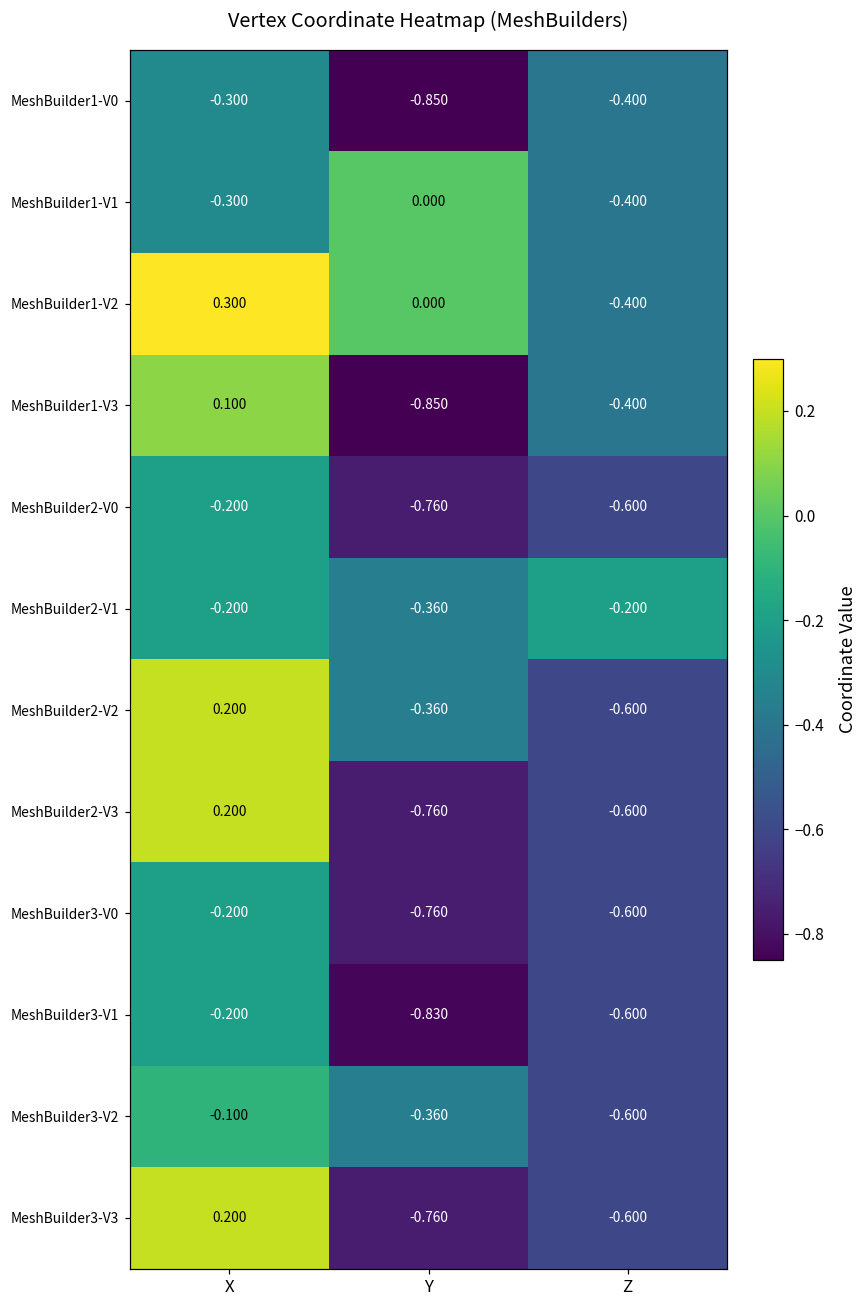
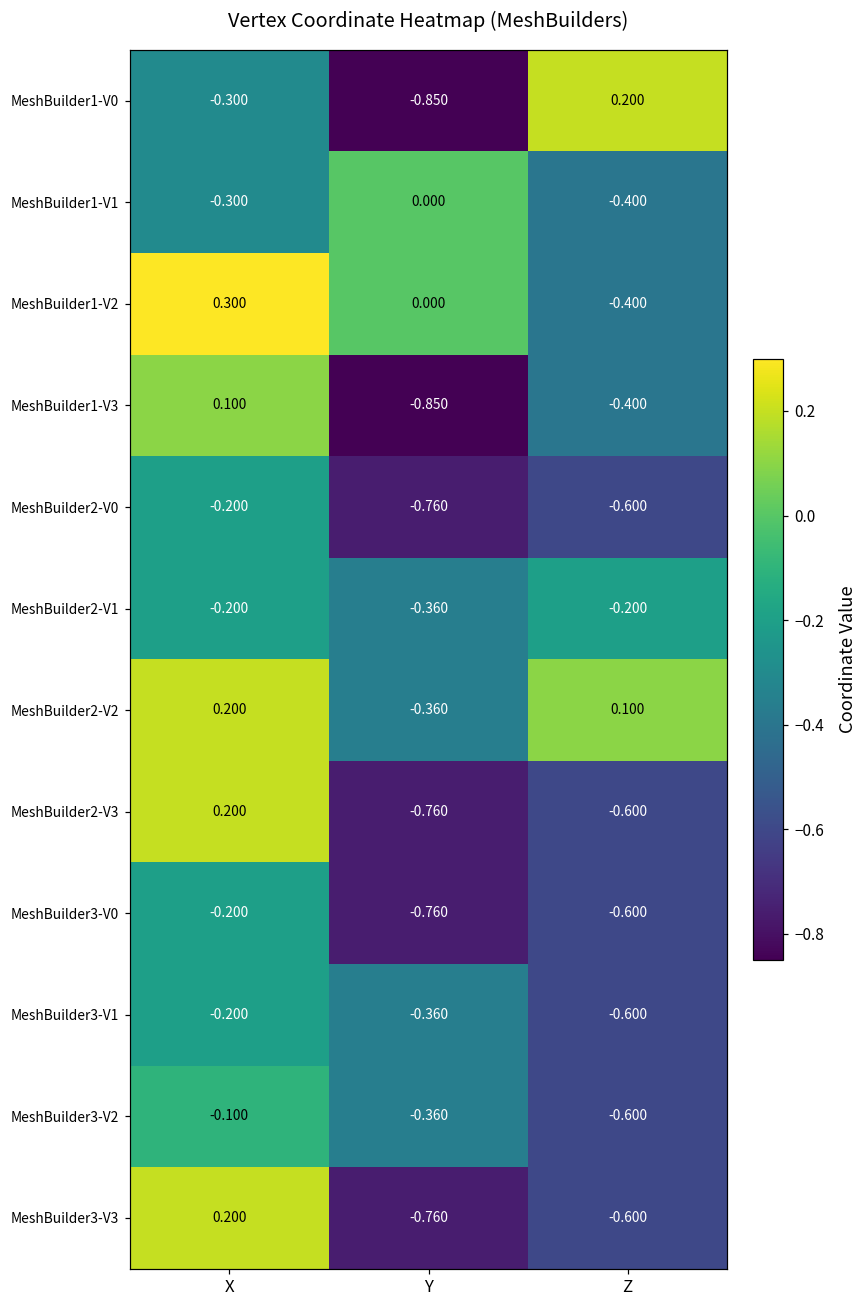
  {
    "MeshBuilder1-V0": {
      "X": -0.300,
      "Y": -0.850,
-     "Z": -0.400
+     "Z": 0.200
    },
    "MeshBuilder1-V1": {
      "X": -0.300,
      "Y": 0.000,
      "Z": -0.400
    },
    "MeshBuilder1-V2": {
      "X": 0.300,
      "Y": 0.000,
      "Z": -0.400
    },
    "MeshBuilder1-V3": {
      "X": 0.100,
      "Y": -0.850,
      "Z": -0.400
    },
    "MeshBuilder2-V0": {
      "X": -0.200,
      "Y": -0.760,
      "Z": -0.600
    },
    "MeshBuilder2-V1": {
      "X": -0.200,
      "Y": -0.360,
      "Z": -0.200
    },
    "MeshBuilder2-V2": {
      "X": 0.200,
      "Y": -0.360,
-     "Z": -0.600
+     "Z": 0.100
    },
    "MeshBuilder2-V3": {
      "X": 0.200,
      "Y": -0.760,
      "Z": -0.600
    },
    "MeshBuilder3-V0": {
      "X": -0.200,
      "Y": -0.760,
      "Z": -0.600
    },
    "MeshBuilder3-V1": {
      "X": -0.200,
-     "Y": -0.830,
+     "Y": -0.360,
      "Z": -0.600
    },
    "MeshBuilder3-V2": {
      "X": -0.100,
      "Y": -0.360,
      "Z": -0.600
    },
    "MeshBuilder3-V3": {
      "X": 0.200,
      "Y": -0.760,
      "Z": -0.600
    }
  }
